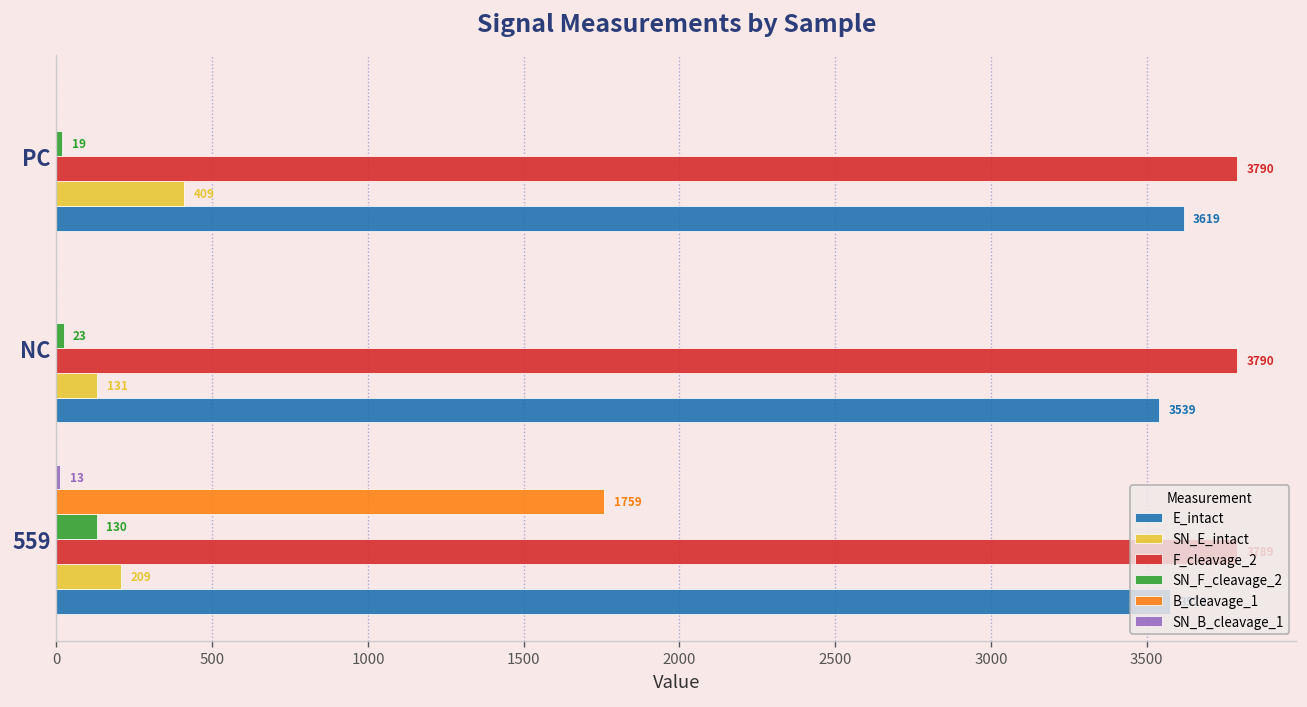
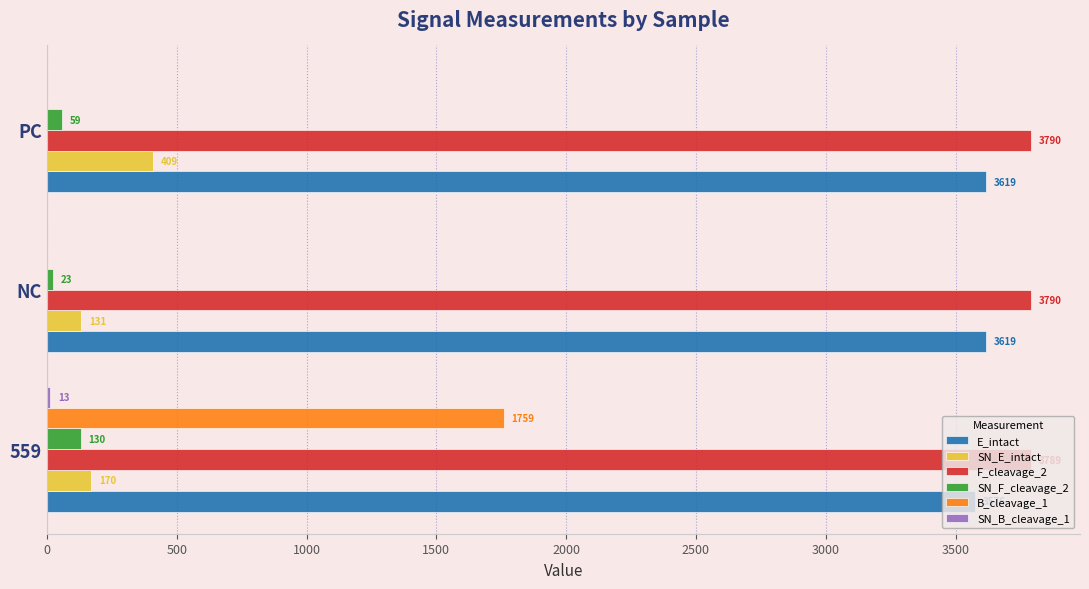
  {
    "E_intact": {
      "PC": 3619,
-     "NC": 3539
+     "NC": 3619
    },
    "SN_E_intact": {
      "PC": 409,
      "NC": 131,
-     "559": 209
+     "559": 170
    },
    "F_cleavage_2": {
      "PC": 3790,
      "NC": 3790
    },
    "SN_F_cleavage_2": {
-     "PC": 19,
+     "PC": 59,
      "NC": 23,
      "559": 130
    },
    "B_cleavage_1": {
      "559": 1759
    },
    "SN_B_cleavage_1": {
      "559": 13
    }
  }
